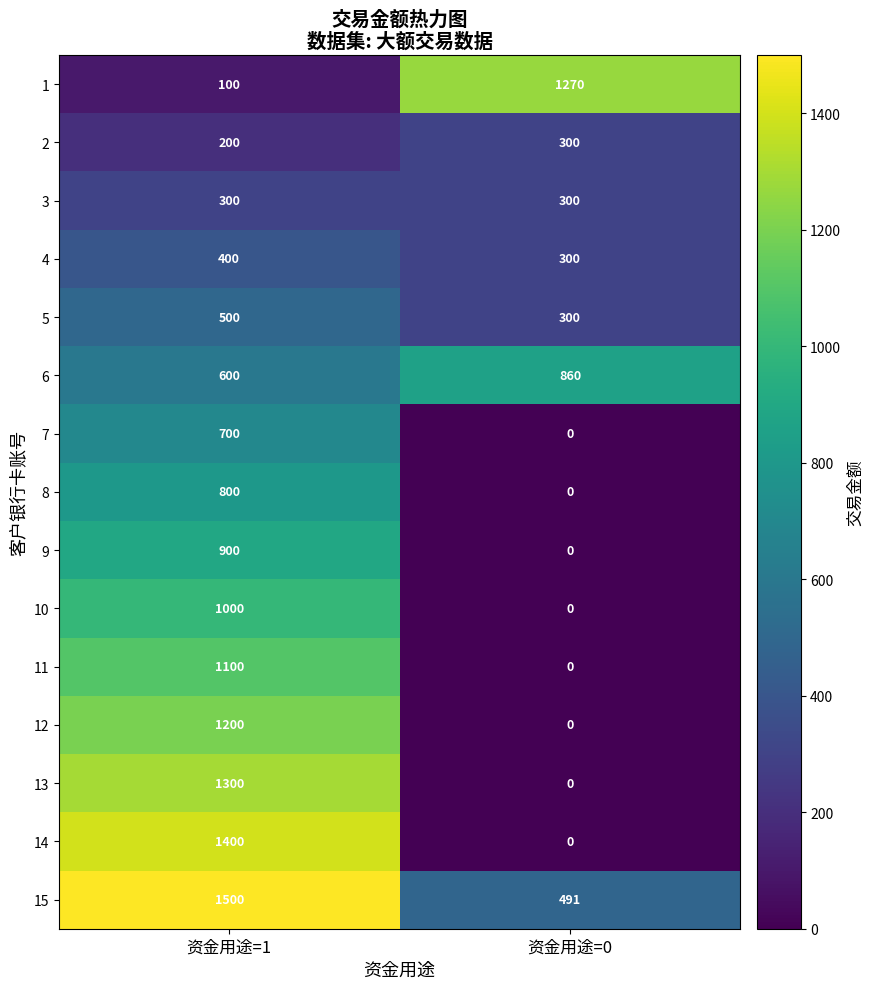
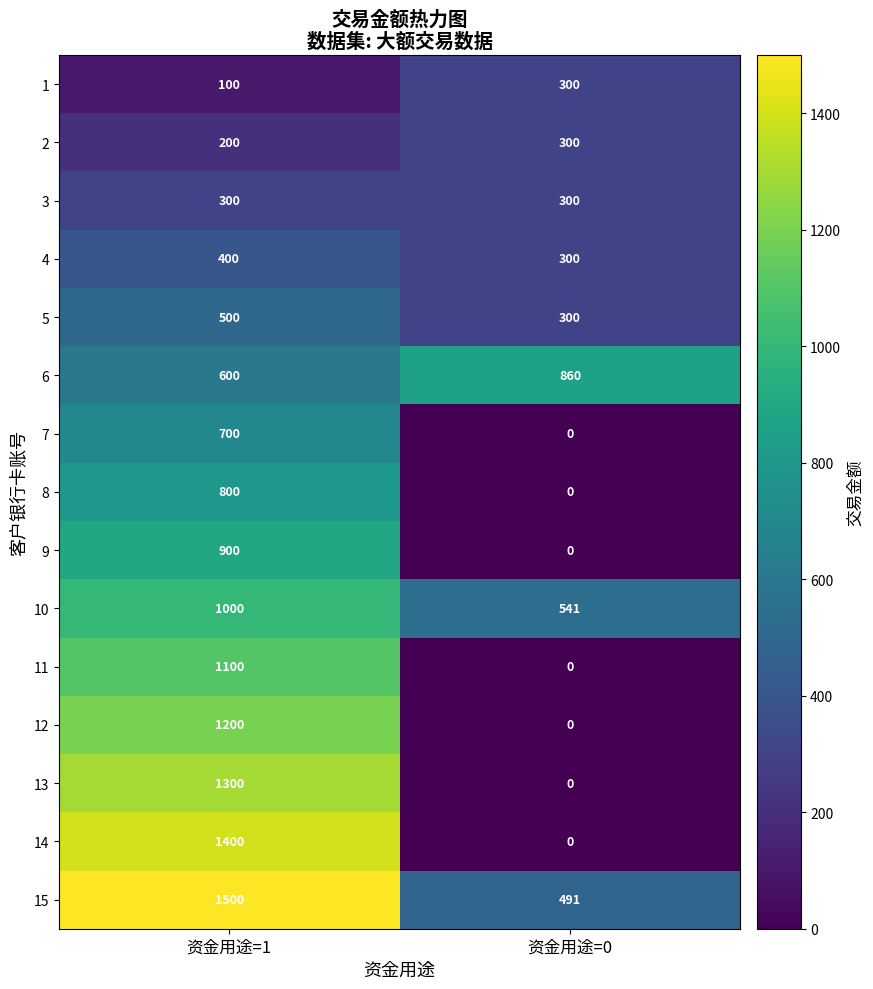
  {
    "1": {
      "资金用途=1": 100,
-     "资金用途=0": 1270
+     "资金用途=0": 300
    },
    "2": {
      "资金用途=1": 200,
      "资金用途=0": 300
    },
    "3": {
      "资金用途=1": 300,
      "资金用途=0": 300
    },
    "4": {
      "资金用途=1": 400,
      "资金用途=0": 300
    },
    "5": {
      "资金用途=1": 500,
      "资金用途=0": 300
    },
    "6": {
      "资金用途=1": 600,
      "资金用途=0": 860
    },
    "7": {
      "资金用途=1": 700,
      "资金用途=0": 0
    },
    "8": {
      "资金用途=1": 800,
      "资金用途=0": 0
    },
    "9": {
      "资金用途=1": 900,
      "资金用途=0": 0
    },
    "10": {
      "资金用途=1": 1000,
-     "资金用途=0": 0
+     "资金用途=0": 541
    },
    "11": {
      "资金用途=1": 1100,
      "资金用途=0": 0
    },
    "12": {
      "资金用途=1": 1200,
      "资金用途=0": 0
    },
    "13": {
      "资金用途=1": 1300,
      "资金用途=0": 0
    },
    "14": {
      "资金用途=1": 1400,
      "资金用途=0": 0
    },
    "15": {
      "资金用途=1": 1500,
      "资金用途=0": 491
    }
  }
